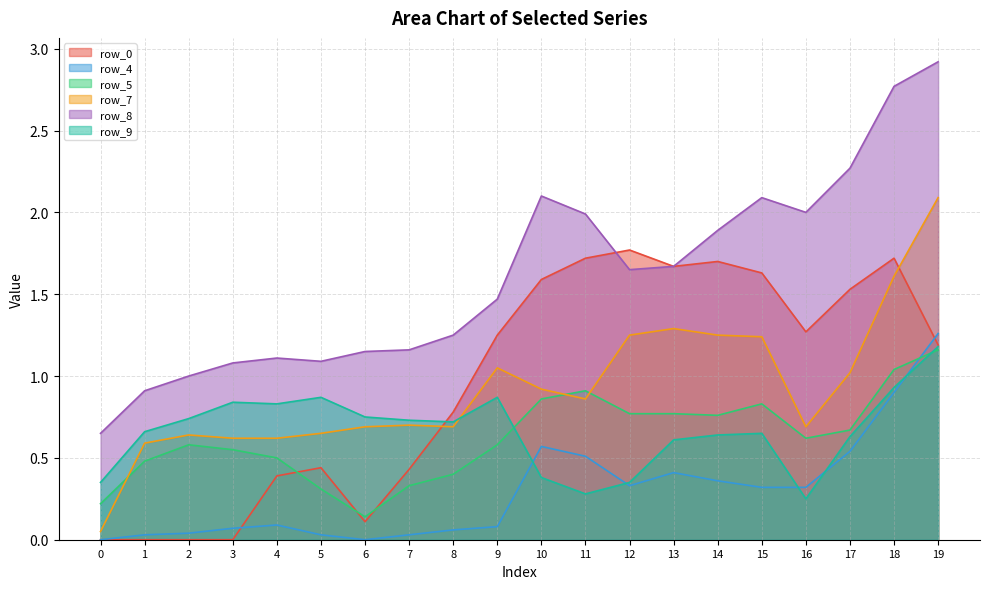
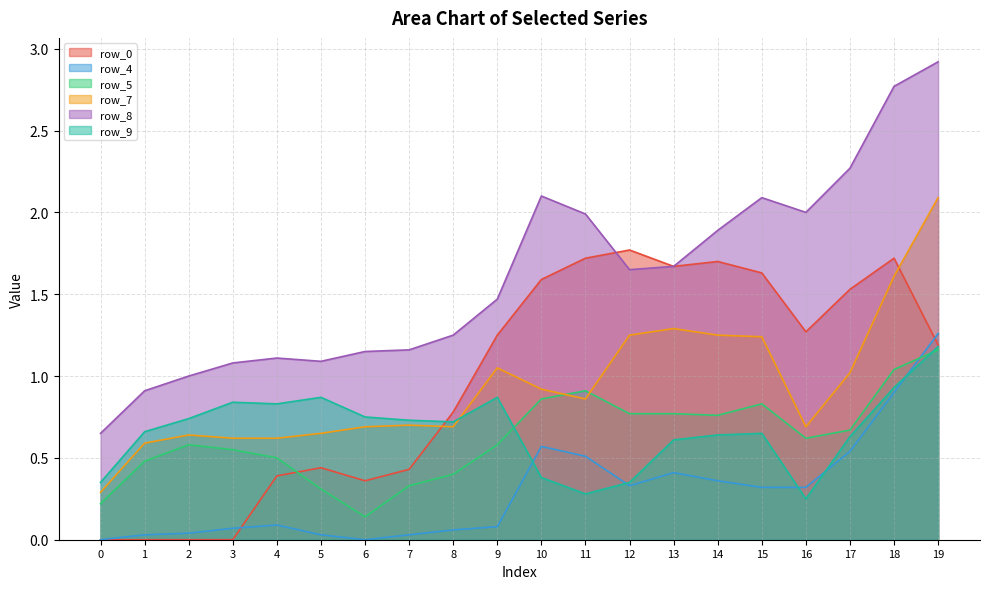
  {
    "row_0": {
      "1": 0.00,
      "2": 0.00,
      "3": 0.00,
      "4": 0.39,
      "5": 0.44,
-     "6": 0.11,
+     "6": 0.36,
      "7": 0.43,
      "8": 0.78,
      "9": 1.25,
      "10": 1.59,
      "11": 1.72,
      "12": 1.77,
      "14": 1.70,
      "15": 1.63,
      "16": 1.27,
      "17": 1.53,
      "18": 1.72
    },
    "row_7": {
-     "0": 0.05,
+     "0": 0.29,
      "1": 0.59,
      "2": 0.64,
      "3": 0.62,
      "4": 0.62,
      "5": 0.65,
      "6": 0.69,
      "7": 0.70,
      "8": 0.69,
      "9": 1.05,
      "10": 0.92,
      "11": 0.86,
      "12": 1.25,
      "13": 1.29,
      "14": 1.25,
      "15": 1.24,
      "16": 0.69,
      "17": 1.02,
      "18": 1.61,
      "19": 2.09
    },
    "row_8": {
      "0": 0.65,
      "1": 0.91,
      "2": 1.00,
      "3": 1.08,
      "4": 1.11,
      "5": 1.09,
      "6": 1.15,
      "7": 1.16,
      "8": 1.25,
      "9": 1.47,
      "10": 2.10,
      "11": 1.99,
      "12": 1.65,
      "14": 1.89,
      "15": 2.09,
      "16": 2.00,
      "17": 2.27,
      "18": 2.77,
      "19": 2.92
    }
  }
